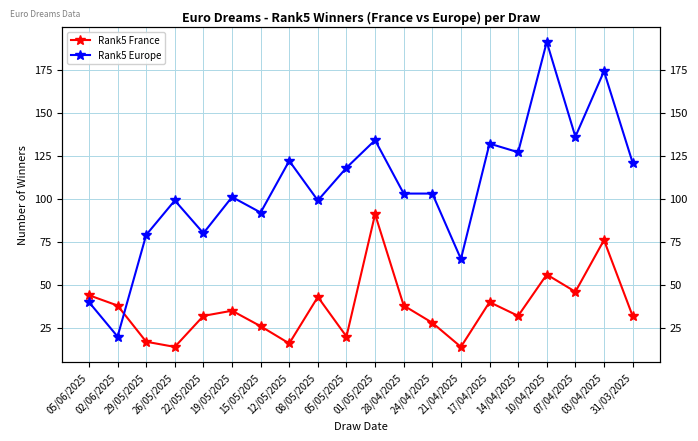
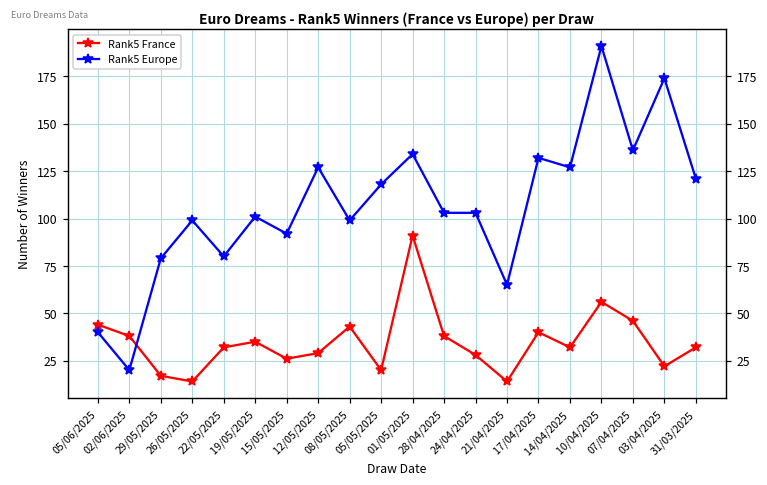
  {
    "Rank5 France": {
      "05/06/2025": 44,
      "02/06/2025": 38,
      "29/05/2025": 17,
      "26/05/2025": 14,
      "22/05/2025": 32,
      "19/05/2025": 35,
      "15/05/2025": 26,
-     "12/05/2025": 16,
+     "12/05/2025": 29,
      "08/05/2025": 43,
      "05/05/2025": 20,
      "01/05/2025": 91,
      "28/04/2025": 38,
      "24/04/2025": 28,
      "21/04/2025": 14,
      "17/04/2025": 40,
      "14/04/2025": 32,
      "10/04/2025": 56,
      "07/04/2025": 46,
-     "03/04/2025": 76,
+     "03/04/2025": 22,
      "31/03/2025": 32
    },
    "Rank5 Europe": {
      "05/06/2025": 40,
      "02/06/2025": 20,
      "29/05/2025": 79,
      "26/05/2025": 99,
      "22/05/2025": 80,
      "19/05/2025": 101,
      "15/05/2025": 92,
-     "12/05/2025": 122,
+     "12/05/2025": 127,
      "08/05/2025": 99,
      "05/05/2025": 118,
      "01/05/2025": 134,
      "28/04/2025": 103,
      "24/04/2025": 103,
      "21/04/2025": 65,
      "17/04/2025": 132,
      "14/04/2025": 127,
      "10/04/2025": 191,
      "07/04/2025": 136,
      "03/04/2025": 174,
      "31/03/2025": 121
    }
  }
